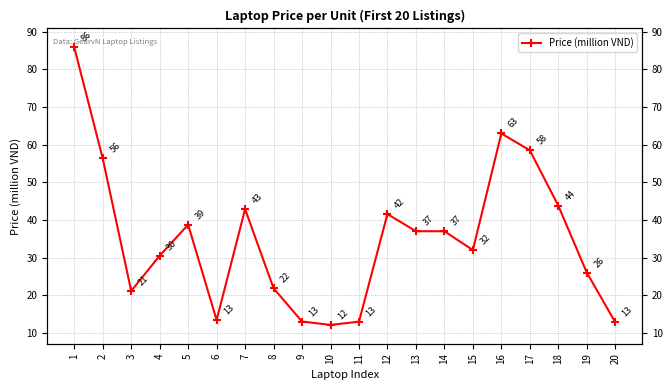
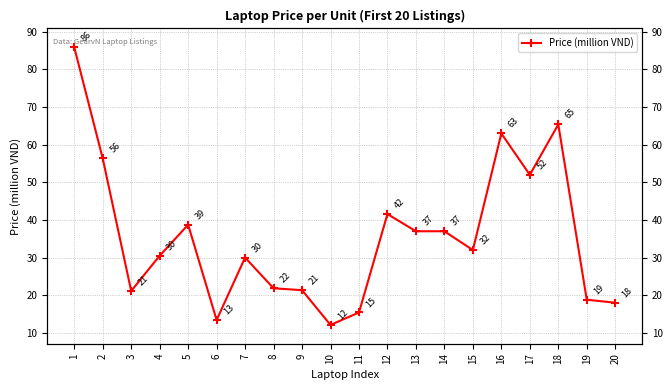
  {
    "2": 56,
    "3": 21,
    "4": 30,
    "5": 39,
    "6": 13,
-   "7": 43,
+   "7": 30,
    "8": 22,
-   "9": 13,
+   "9": 21,
    "10": 12,
-   "11": 13,
+   "11": 15,
    "12": 42,
    "13": 37,
    "14": 37,
    "15": 32,
    "16": 63,
-   "17": 58,
-   "18": 44,
-   "19": 26,
-   "20": 13
+   "17": 52,
+   "18": 65,
+   "19": 19,
+   "20": 18
  }
